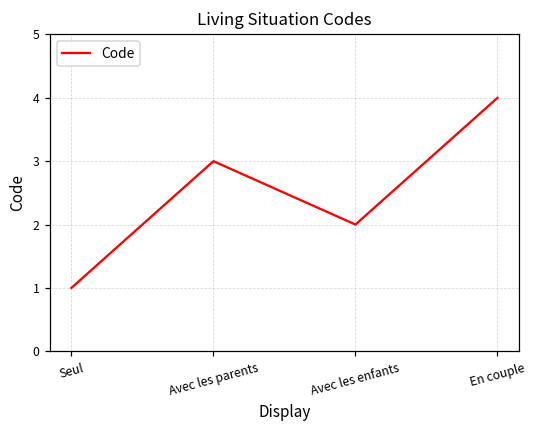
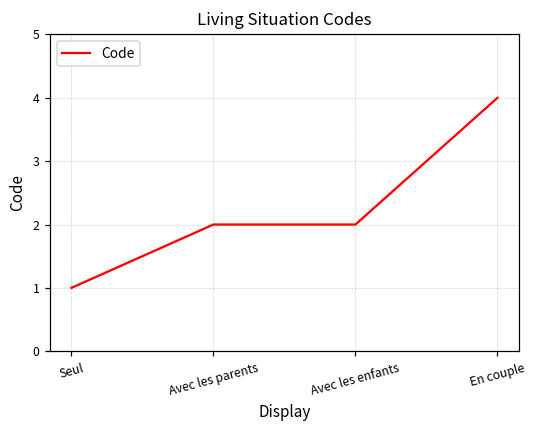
  {
    "Seul": 1,
-   "Avec les parents": 3,
+   "Avec les parents": 2,
    "Avec les enfants": 2,
    "En couple": 4
  }
